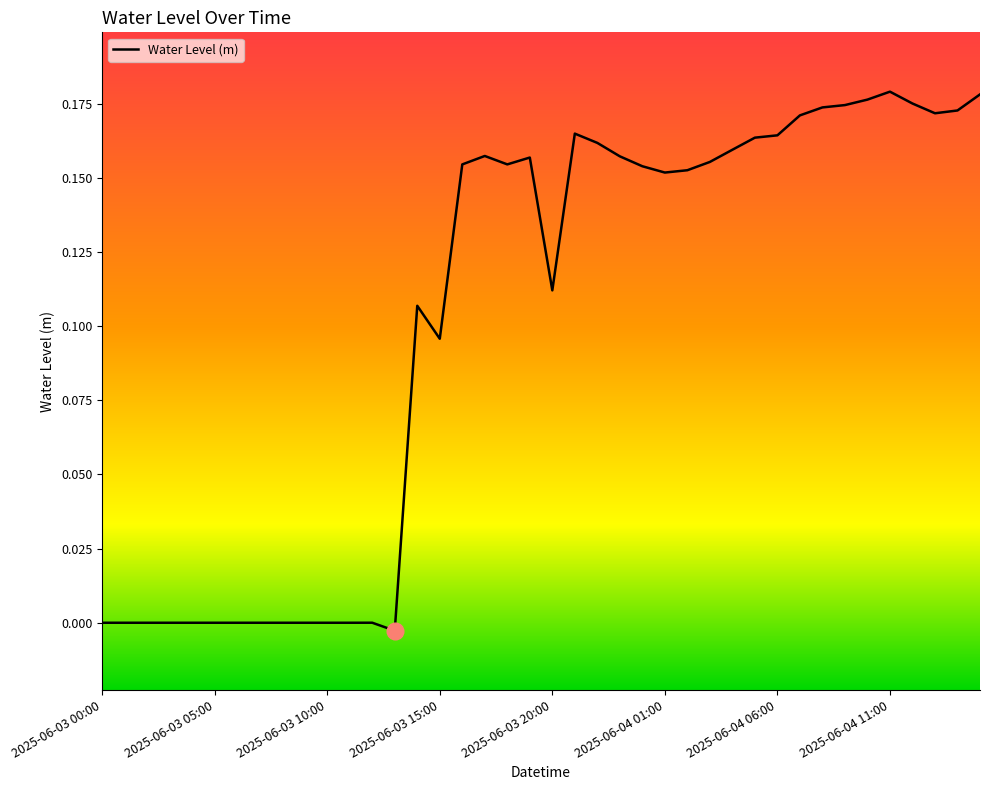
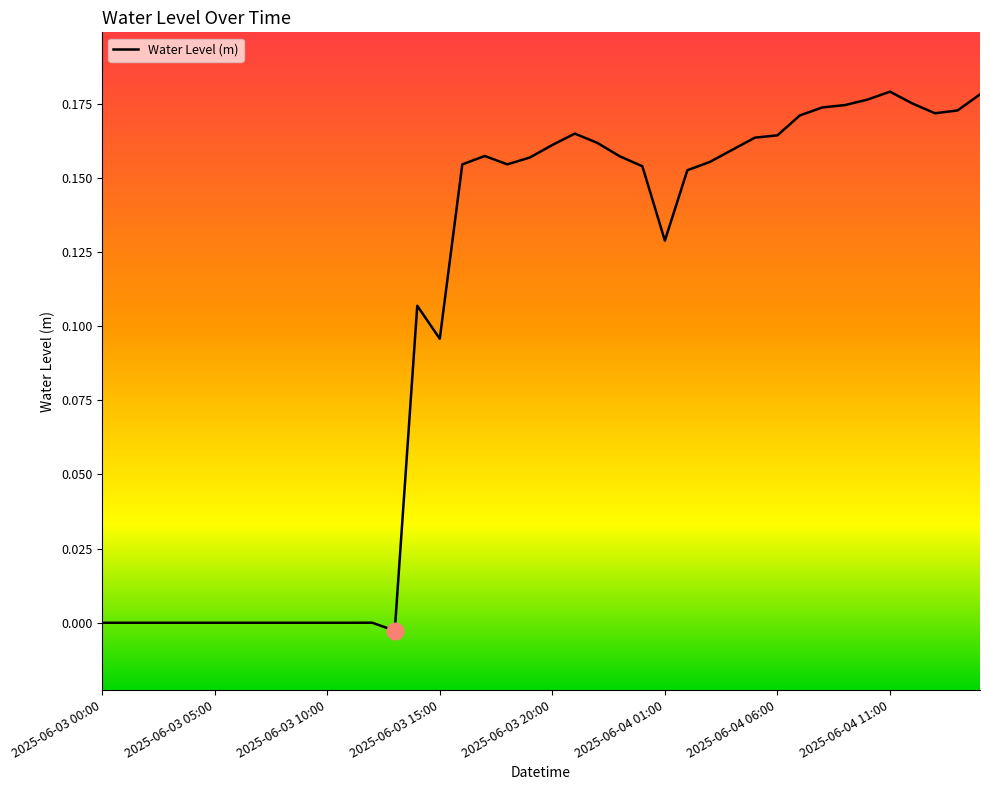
  {
    "Water Level (m)": {
      "2025-06-03 00:00": 0.000,
      "2025-06-03 05:00": 0.000,
      "2025-06-03 10:00": 0.000,
      "2025-06-03 15:00": 0.096,
-     "2025-06-03 20:00": 0.112,
-     "2025-06-04 01:00": 0.152,
+     "2025-06-03 20:00": 0.161,
+     "2025-06-04 01:00": 0.129,
      "2025-06-04 06:00": 0.164,
      "2025-06-04 11:00": 0.179
    }
  }
